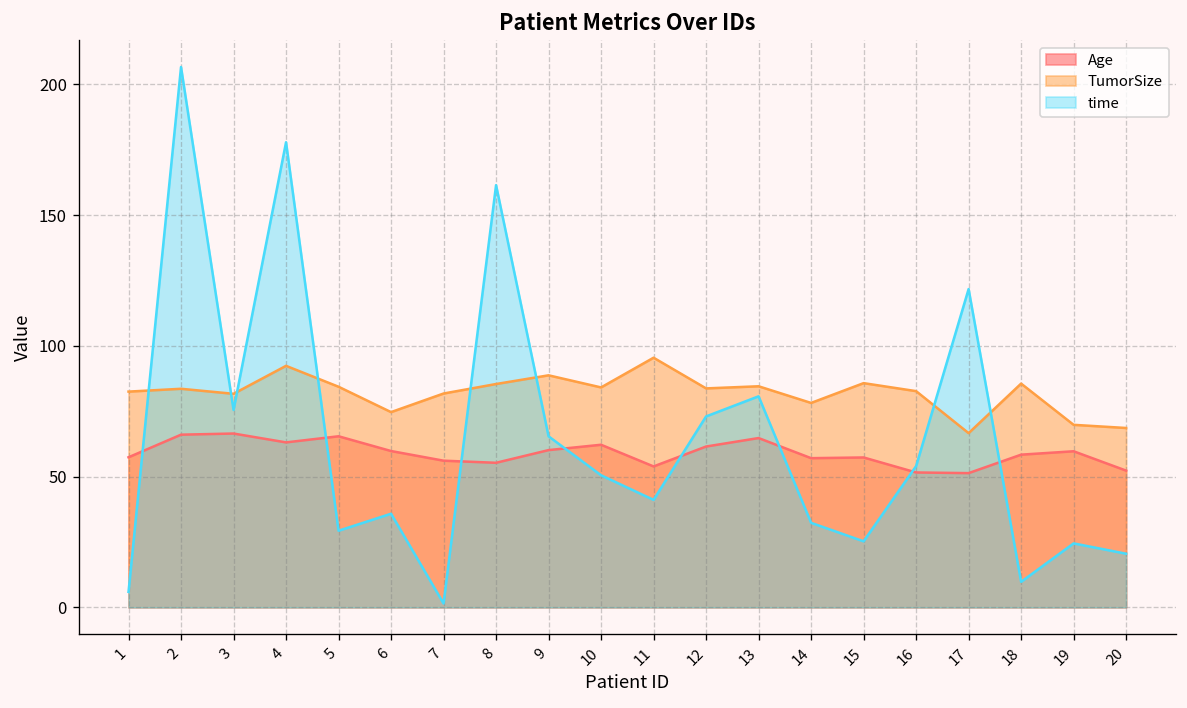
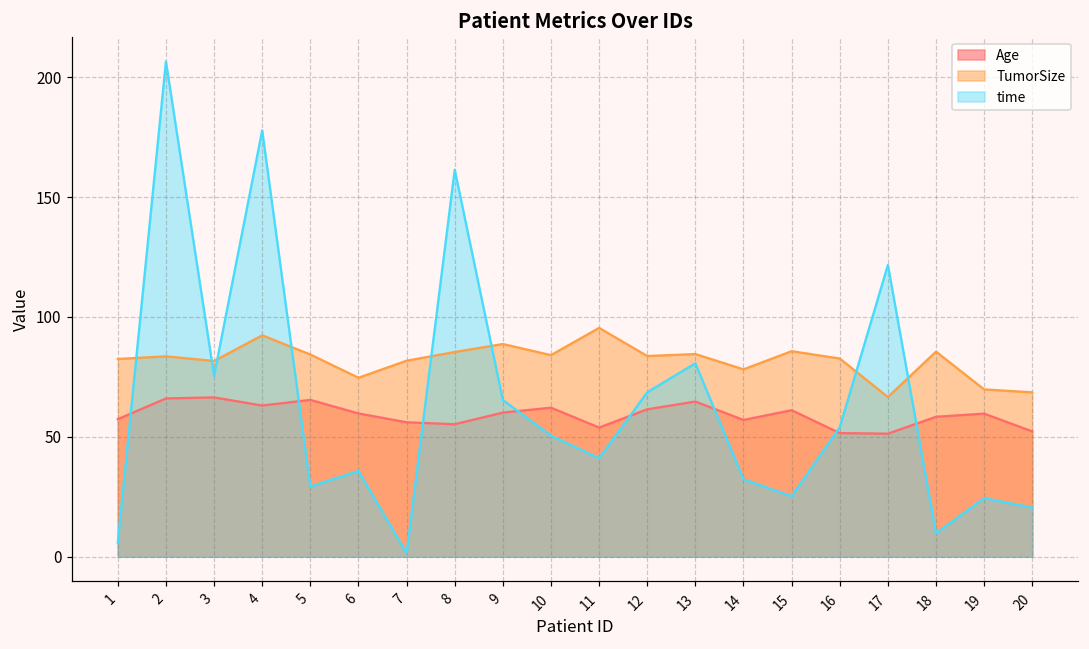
  {
    "Age": {
      "1": 57,
      "2": 66,
      "3": 66,
      "4": 63,
      "5": 65,
      "6": 60,
      "7": 56,
      "8": 55,
      "9": 60,
      "10": 62,
      "11": 54,
      "12": 61,
      "13": 65,
      "14": 57,
-     "15": 57,
+     "15": 61,
      "16": 52,
      "17": 51,
      "18": 58,
      "19": 60,
      "20": 52
    },
    "TumorSize": {
      "1": 82,
      "2": 84,
      "3": 82,
      "4": 92,
      "5": 84,
      "6": 75,
      "7": 82,
      "8": 85,
      "9": 89,
      "10": 84,
      "11": 95,
      "12": 84,
      "13": 85,
      "14": 78,
      "15": 86,
      "16": 83,
      "17": 67,
      "18": 86,
      "19": 70,
      "20": 69
    },
    "time": {
      "1": 6,
      "2": 207,
      "3": 75,
      "4": 178,
      "5": 29,
      "6": 36,
      "7": 1,
      "8": 161,
      "9": 65,
      "10": 51,
      "11": 41,
-     "12": 73,
+     "12": 69,
      "13": 81,
      "14": 32,
      "15": 25,
      "16": 54,
      "17": 122,
      "18": 10,
      "19": 24,
      "20": 21
    }
  }
